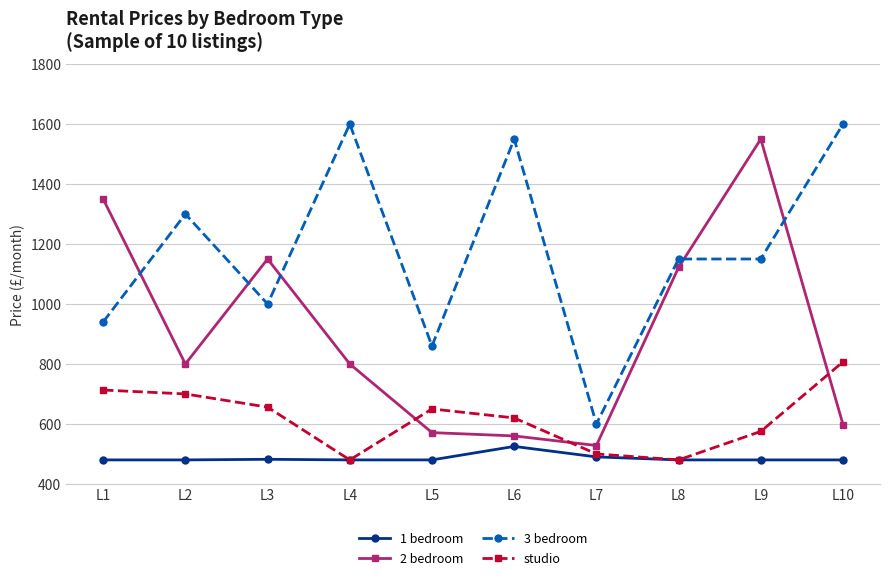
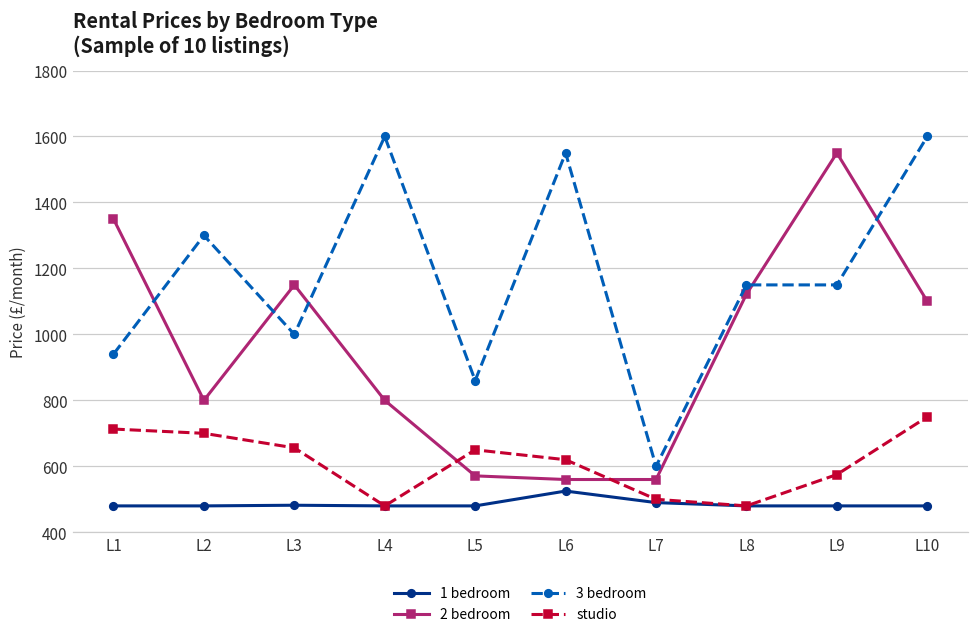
  {
    "1 bedroom": {
      "L1": 480,
      "L2": 480,
      "L3": 480,
      "L5": 480,
      "L6": 530,
      "L7": 490,
      "L9": 480,
      "L10": 480
    },
    "2 bedroom": {
      "L1": 1350,
      "L2": 800,
      "L3": 1150,
      "L4": 800,
      "L5": 570,
      "L6": 560,
-     "L7": 530,
+     "L7": 560,
      "L8": 1120,
      "L9": 1550,
-     "L10": 600
+     "L10": 1100
    },
    "3 bedroom": {
      "L1": 940,
      "L2": 1300,
      "L3": 1000,
      "L4": 1600,
      "L5": 860,
      "L6": 1550,
      "L7": 600,
      "L8": 1150,
      "L9": 1150,
      "L10": 1600
    },
    "studio": {
      "L1": 710,
      "L2": 700,
      "L3": 660,
      "L5": 650,
      "L6": 620,
      "L7": 500,
      "L9": 580,
-     "L10": 810
+     "L10": 750
    }
  }
